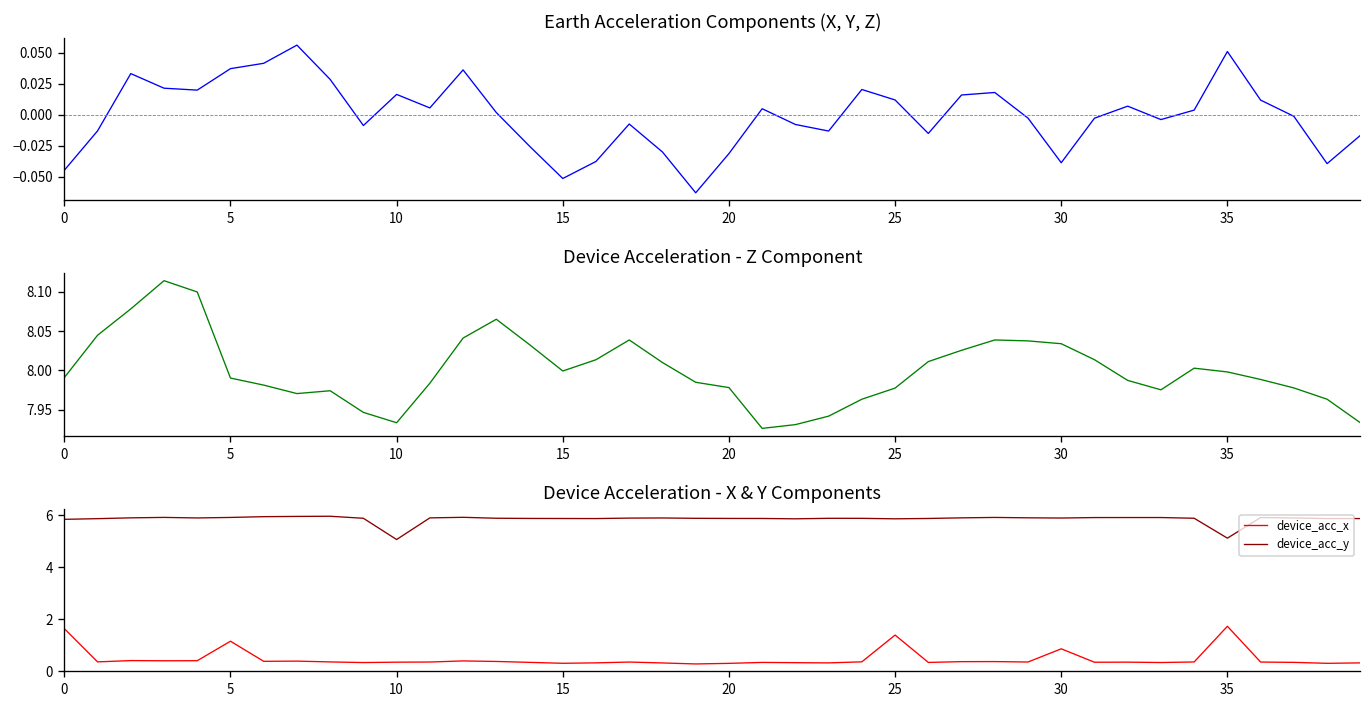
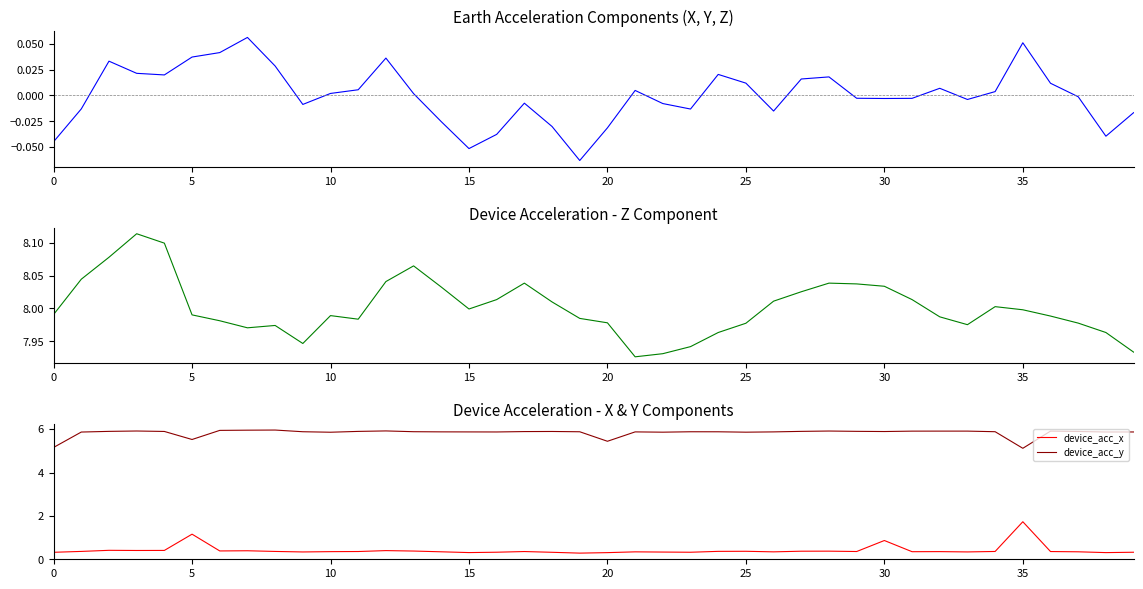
  {
    "Earth Acceleration Components (X, Y, Z)": {
      "0": -0.045,
      "5": 0.037,
-     "10": 0.016,
+     "10": 0.002,
      "15": -0.051,
      "20": -0.031,
      "25": 0.012,
-     "30": -0.039,
+     "30": -0.003,
      "35": 0.051
    },
    "Device Acceleration - Z Component": {
      "0": 7.99,
      "5": 7.99,
-     "10": 7.93,
+     "10": 7.99,
      "15": 8.00,
      "20": 7.98,
      "25": 7.98,
      "30": 8.03,
      "35": 8.00
    },
    "Device Acceleration - X & Y Components": {
      "device_acc_x": {
-       "0": 1.6,
+       "0": 0.3,
        "5": 1.2,
        "10": 0.4,
        "15": 0.3,
        "20": 0.3,
-       "25": 1.4,
+       "25": 0.4,
        "30": 0.9,
        "35": 1.7
      },
      "device_acc_y": {
-       "0": 5.8,
-       "5": 5.9,
-       "10": 5.1,
+       "0": 5.2,
+       "5": 5.5,
+       "10": 5.9,
        "15": 5.9,
-       "20": 5.9,
+       "20": 5.4,
        "25": 5.9,
        "30": 5.9,
        "35": 5.1
      }
    }
  }
